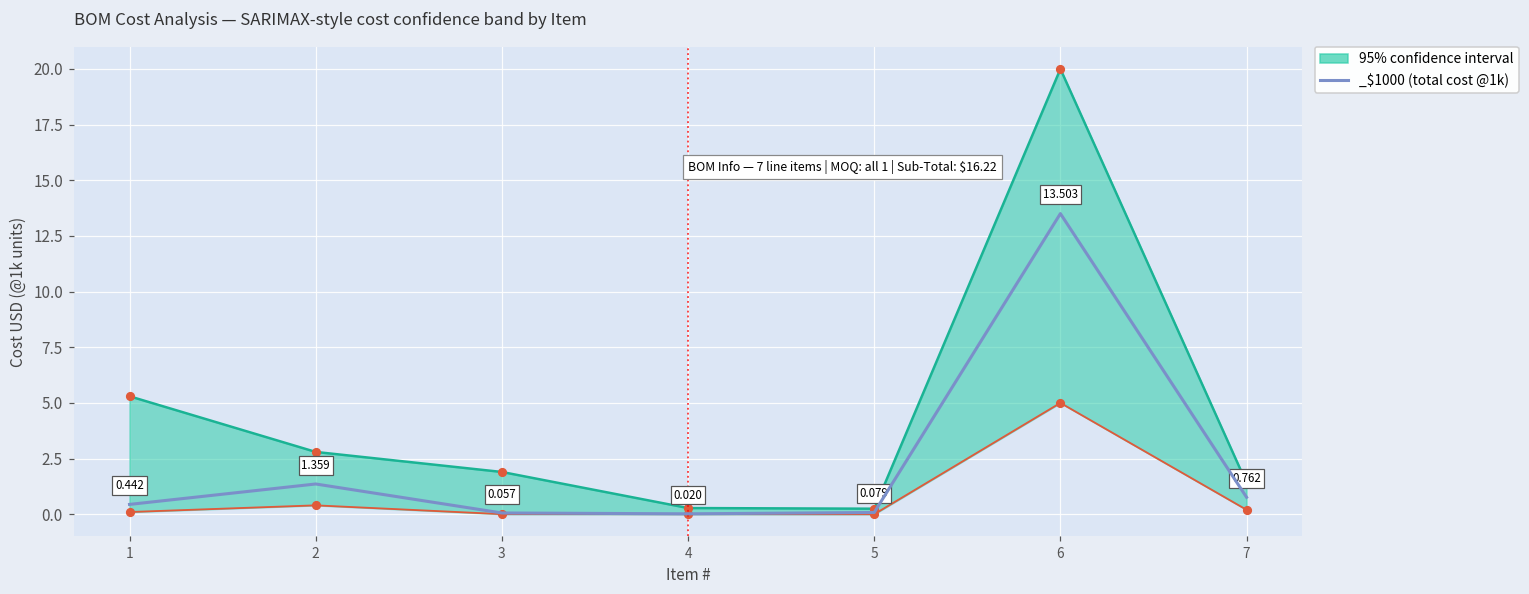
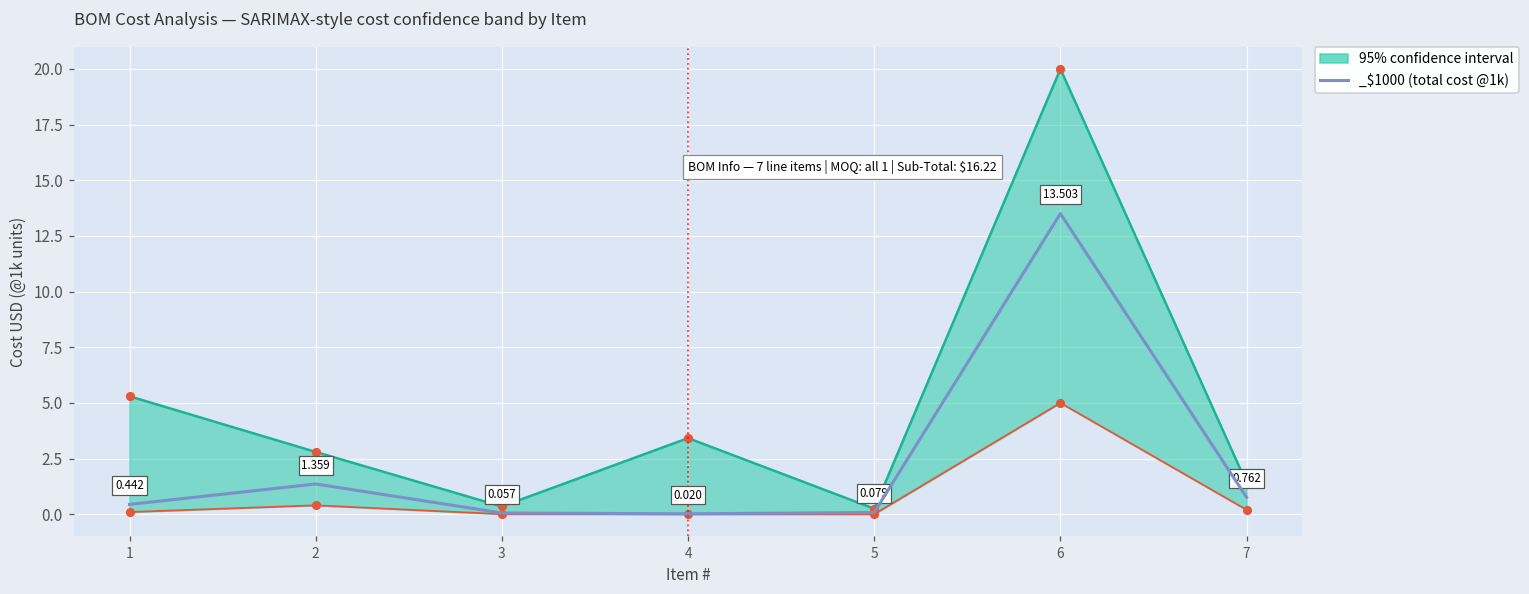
  {
    "95% confidence interval": {
      "1": 5.3,
-     "3": 1.9,
-     "4": 0.3,
+     "3": 0.4,
+     "4": 3.4,
      "6": 20.0
    }
  }
